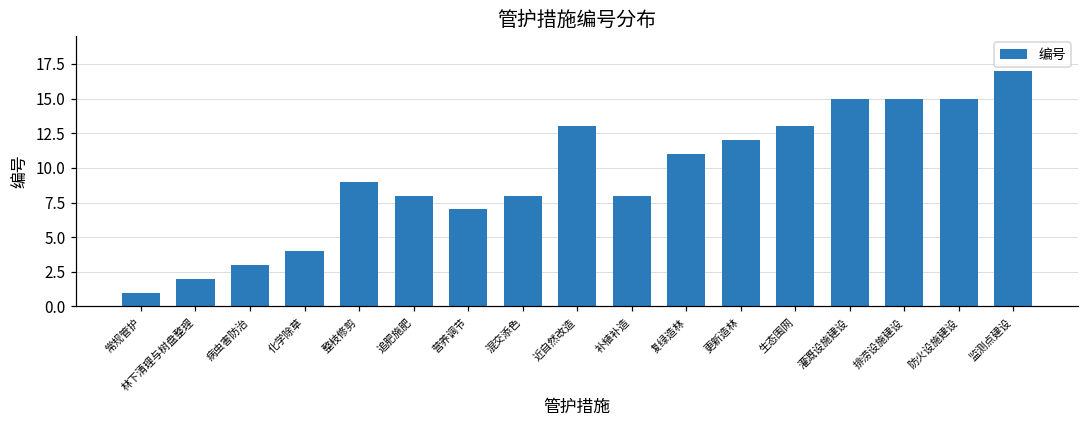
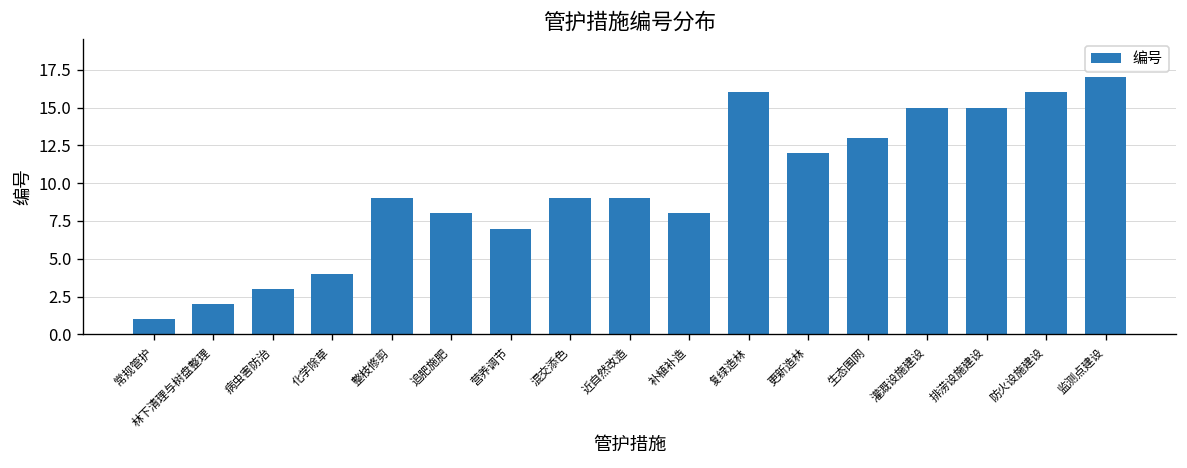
  {
    "常规管护": 1,
    "林下清理与树盘整理": 2,
    "病虫害防治": 3,
    "化学除草": 4,
    "整枝修剪": 9,
    "追肥施肥": 8,
    "营养调节": 7,
-   "混交添色": 8,
-   "近自然改造": 13,
+   "混交添色": 9,
+   "近自然改造": 9,
    "补植补造": 8,
-   "复绿造林": 11,
+   "复绿造林": 16,
    "更新造林": 12,
    "生态围网": 13,
    "灌溉设施建设": 15,
    "排涝设施建设": 15,
-   "防火设施建设": 15,
+   "防火设施建设": 16,
    "监测点建设": 17
  }
